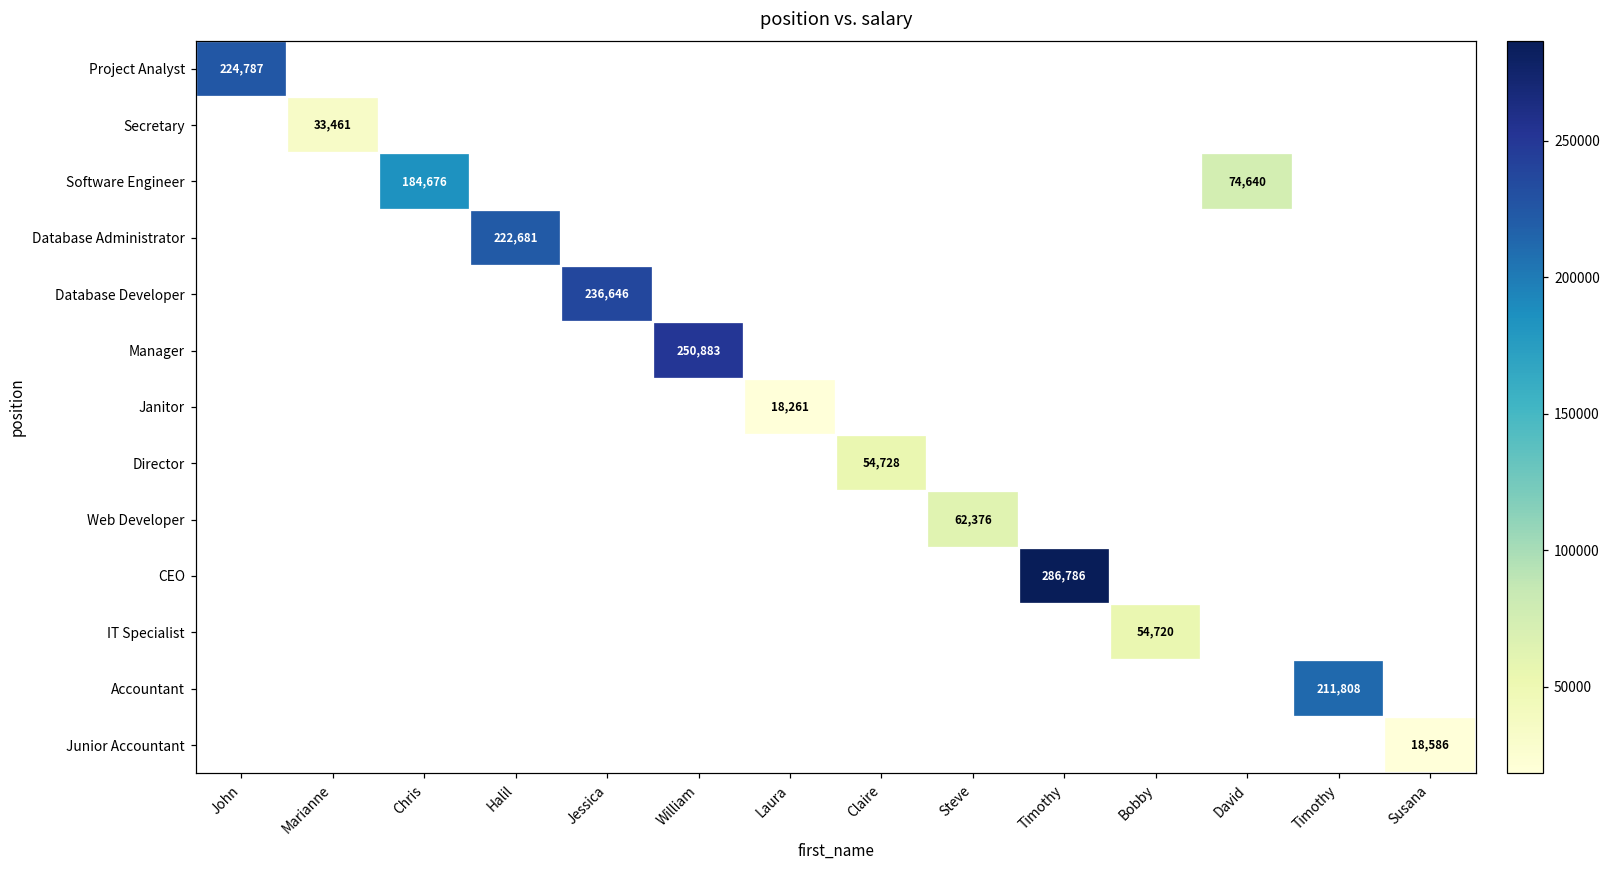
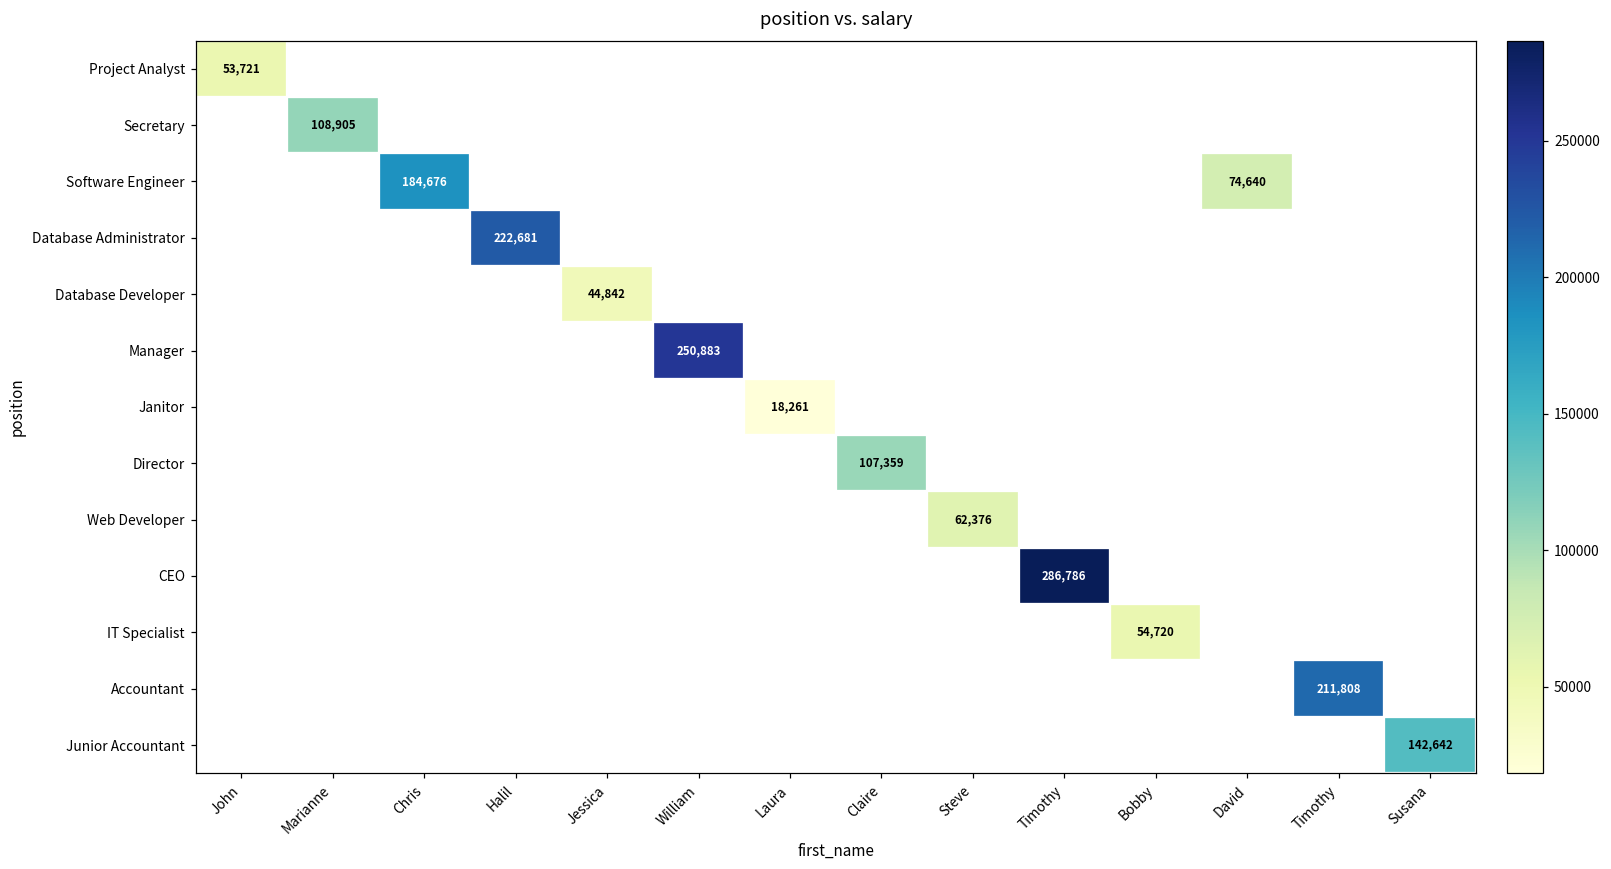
  {
    "Project Analyst": {
-     "John": "224,787"
+     "John": "53,721"
    },
    "Secretary": {
-     "Marianne": "33,461"
+     "Marianne": "108,905"
    },
    "Software Engineer": {
      "Chris": "184,676",
      "David": "74,640"
    },
    "Database Administrator": {
      "Halil": "222,681"
    },
    "Database Developer": {
-     "Jessica": "236,646"
+     "Jessica": "44,842"
    },
    "Manager": {
      "William": "250,883"
    },
    "Janitor": {
      "Laura": "18,261"
    },
    "Director": {
-     "Claire": "54,728"
+     "Claire": "107,359"
    },
    "Web Developer": {
      "Steve": "62,376"
    },
    "CEO": {
      "Timothy": "286,786"
    },
    "IT Specialist": {
      "Bobby": "54,720"
    },
    "Accountant": {
      "Timothy": "211,808"
    },
    "Junior Accountant": {
-     "Susana": "18,586"
+     "Susana": "142,642"
    }
  }
